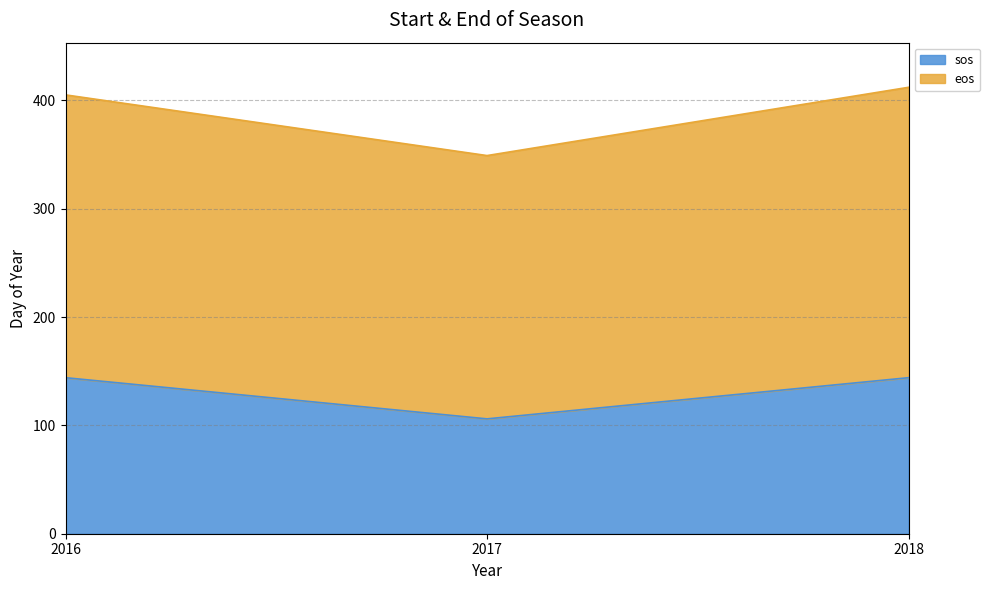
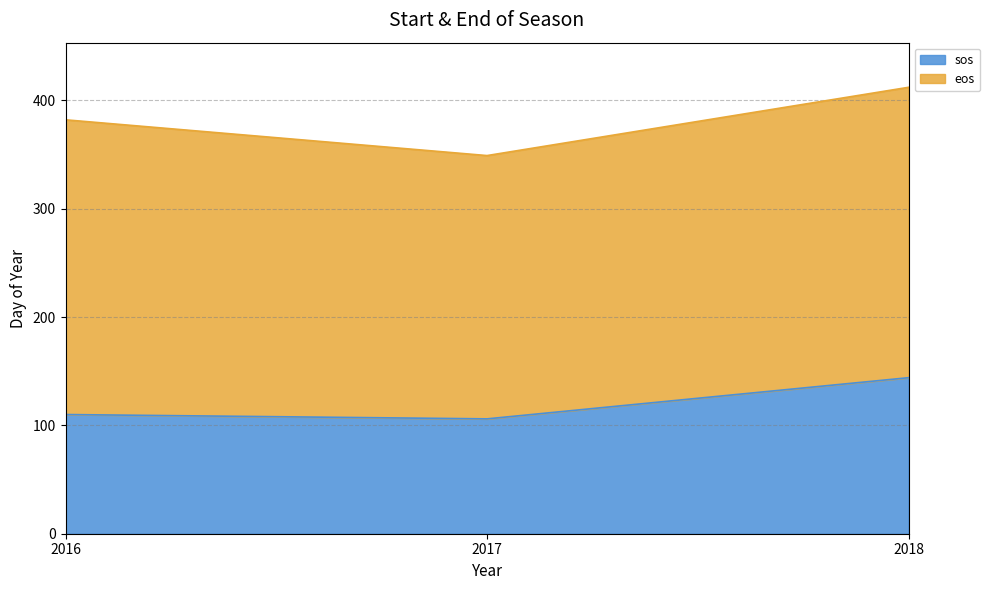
  {
    "sos": {
-     "2016": 144,
+     "2016": 110,
      "2017": 106,
      "2018": 144
    },
    "eos": {
-     "2016": 261,
+     "2016": 272,
      "2017": 243,
      "2018": 268
    }
  }
